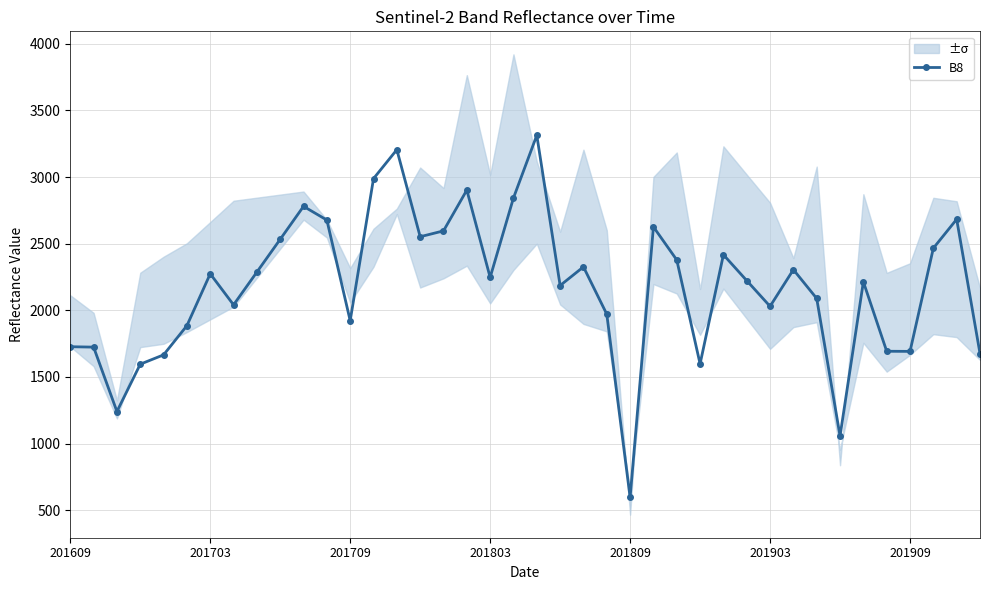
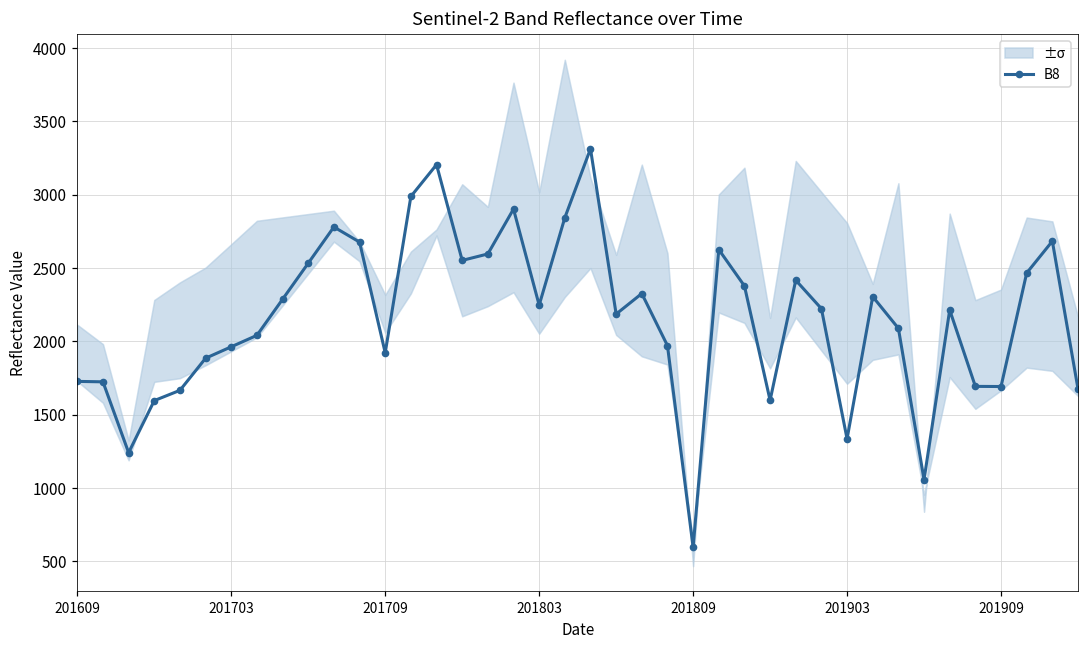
  {
    "B8": {
      "201609": 1730,
-     "201703": 2270,
+     "201703": 1960,
      "201709": 1920,
      "201803": 2250,
      "201809": 600,
-     "201903": 2030,
+     "201903": 1340,
      "201909": 1690
    }
  }
